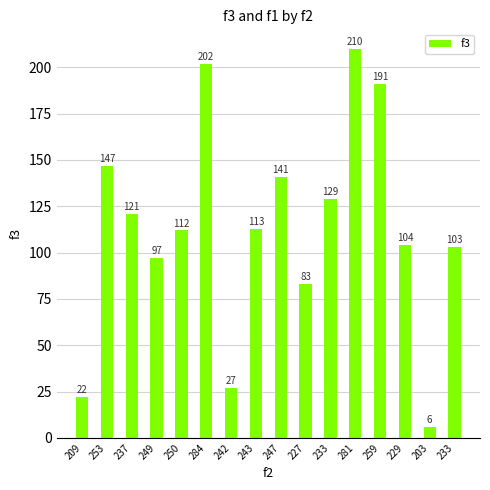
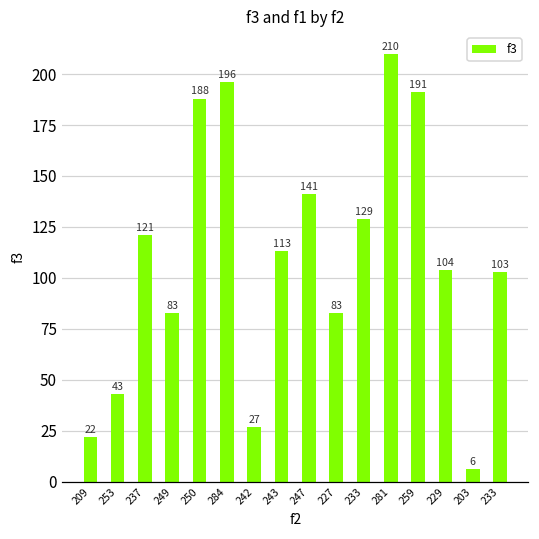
  {
    "209": 22,
-   "253": 147,
+   "253": 43,
    "237": 121,
-   "249": 97,
-   "250": 112,
-   "284": 202,
+   "249": 83,
+   "250": 188,
+   "284": 196,
    "242": 27,
    "243": 113,
    "247": 141,
    "227": 83,
    "281": 210,
    "259": 191,
    "229": 104,
    "203": 6
  }
